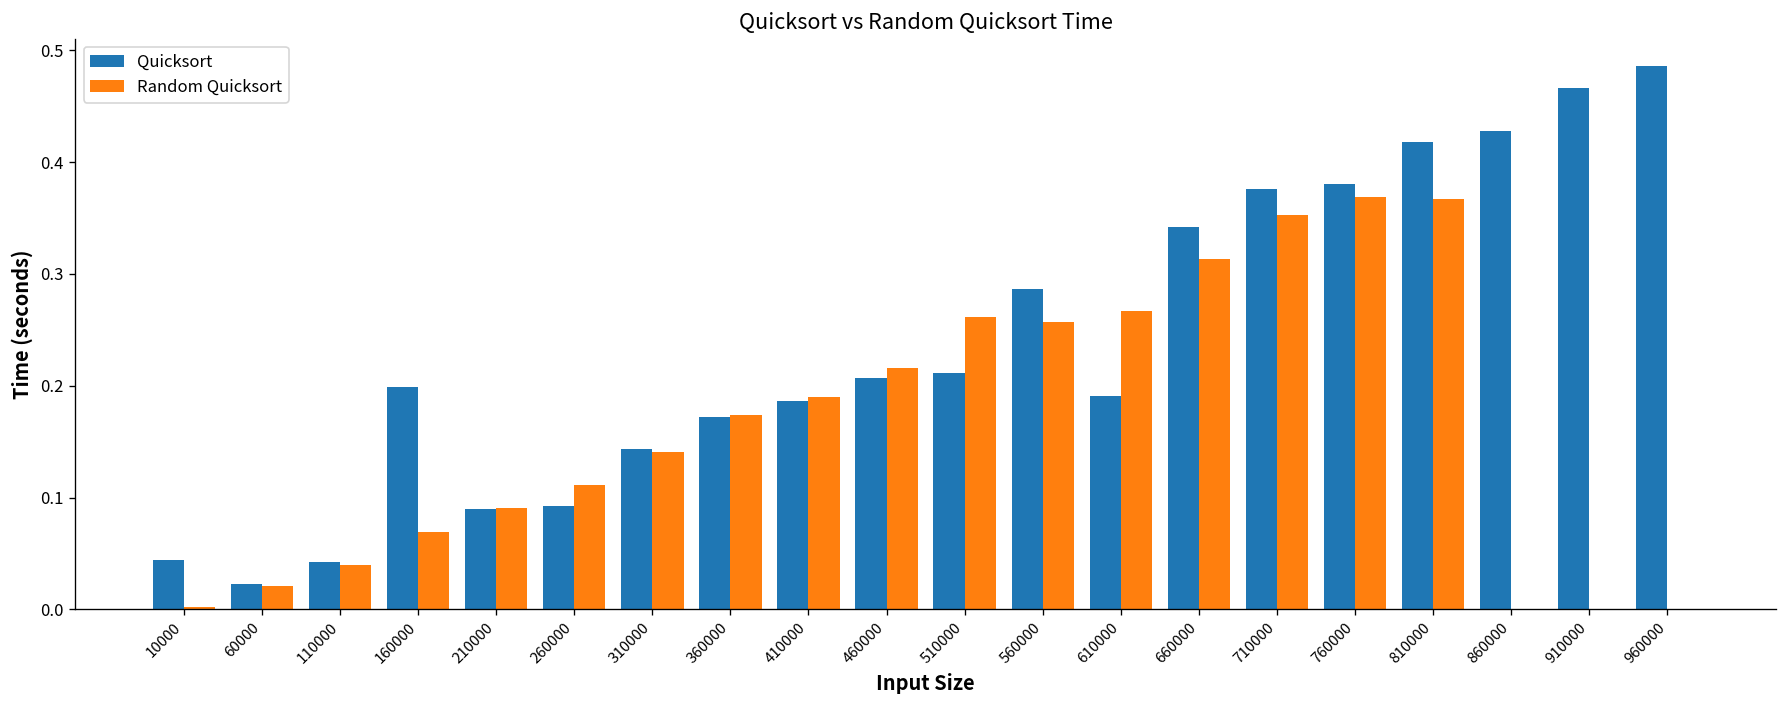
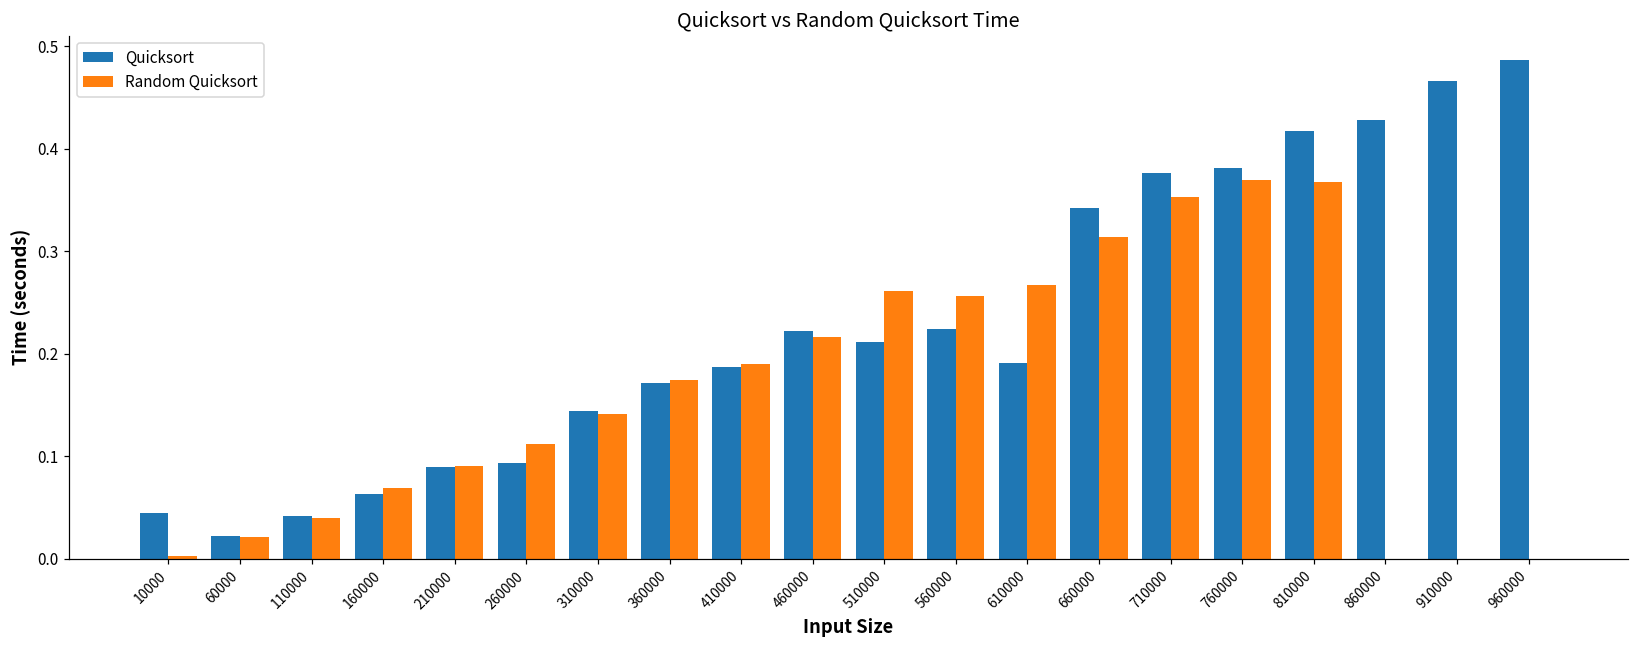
  {
    "Quicksort": {
      "10000": 0.04,
      "60000": 0.02,
      "110000": 0.04,
-     "160000": 0.20,
+     "160000": 0.06,
      "210000": 0.09,
      "260000": 0.09,
      "310000": 0.14,
      "360000": 0.17,
      "410000": 0.19,
-     "460000": 0.21,
+     "460000": 0.22,
      "510000": 0.21,
-     "560000": 0.29,
+     "560000": 0.22,
      "610000": 0.19,
      "660000": 0.34,
      "710000": 0.38,
      "760000": 0.38,
      "810000": 0.42,
      "860000": 0.43,
      "910000": 0.47,
      "960000": 0.49
    },
    "Random Quicksort": {
      "60000": 0.02,
      "110000": 0.04,
      "160000": 0.07,
      "210000": 0.09,
      "260000": 0.11,
      "310000": 0.14,
      "360000": 0.17,
      "410000": 0.19,
      "460000": 0.22,
      "510000": 0.26,
      "560000": 0.26,
      "610000": 0.27,
      "660000": 0.31,
      "710000": 0.35,
      "760000": 0.37,
      "810000": 0.37,
      "860000": 0.00,
      "910000": 0.00,
      "960000": 0.00
    }
  }
